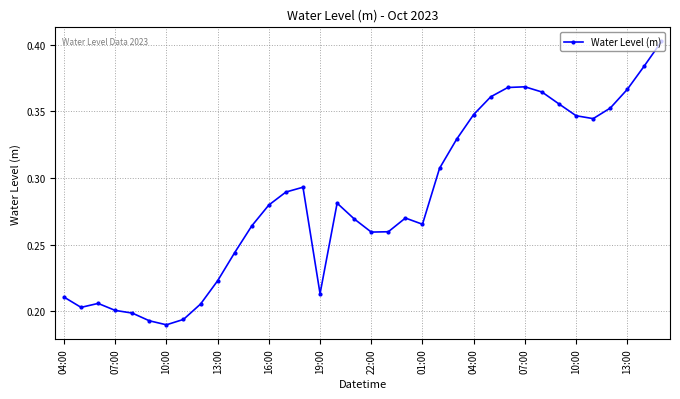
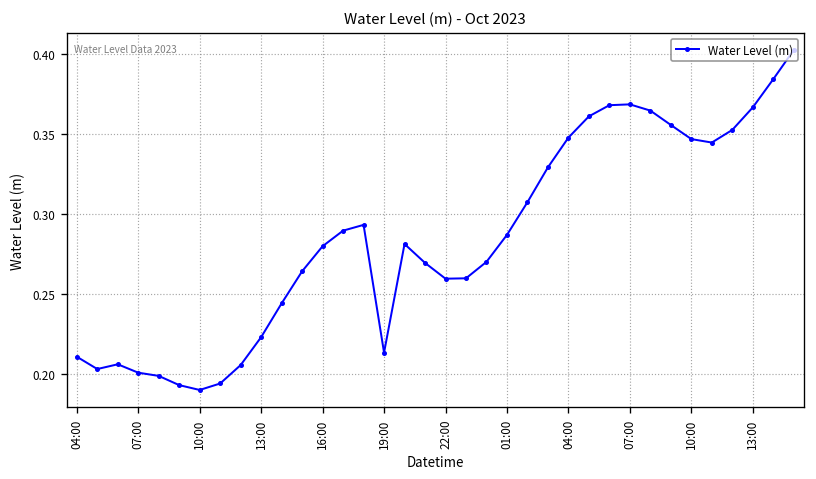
  {
    "16:00": 0.280,
    "19:00": 0.213,
    "22:00": 0.259,
-   "01:00": 0.265
+   "01:00": 0.287
  }
